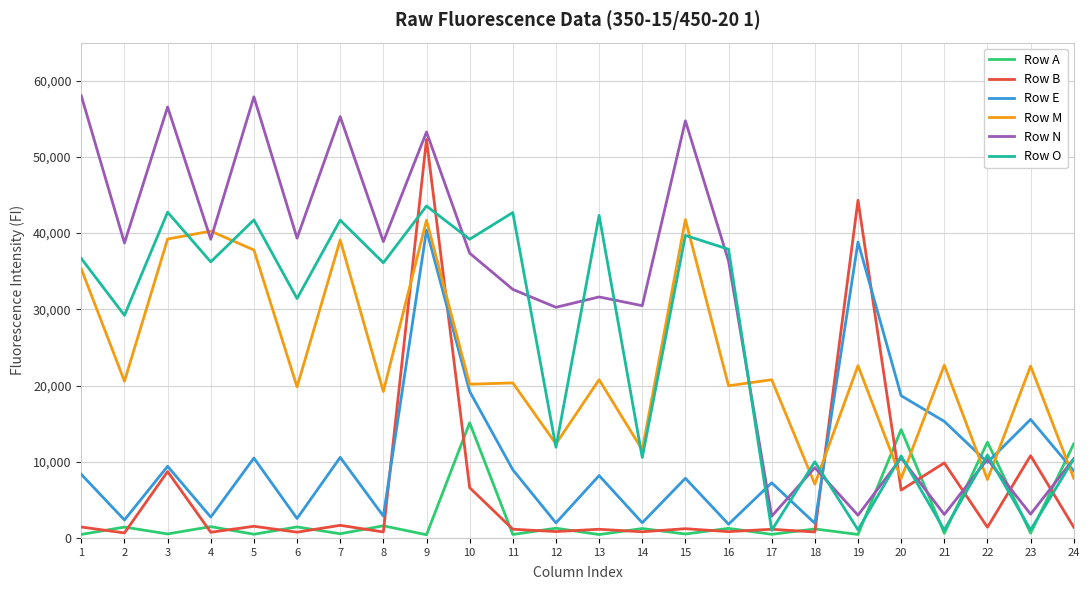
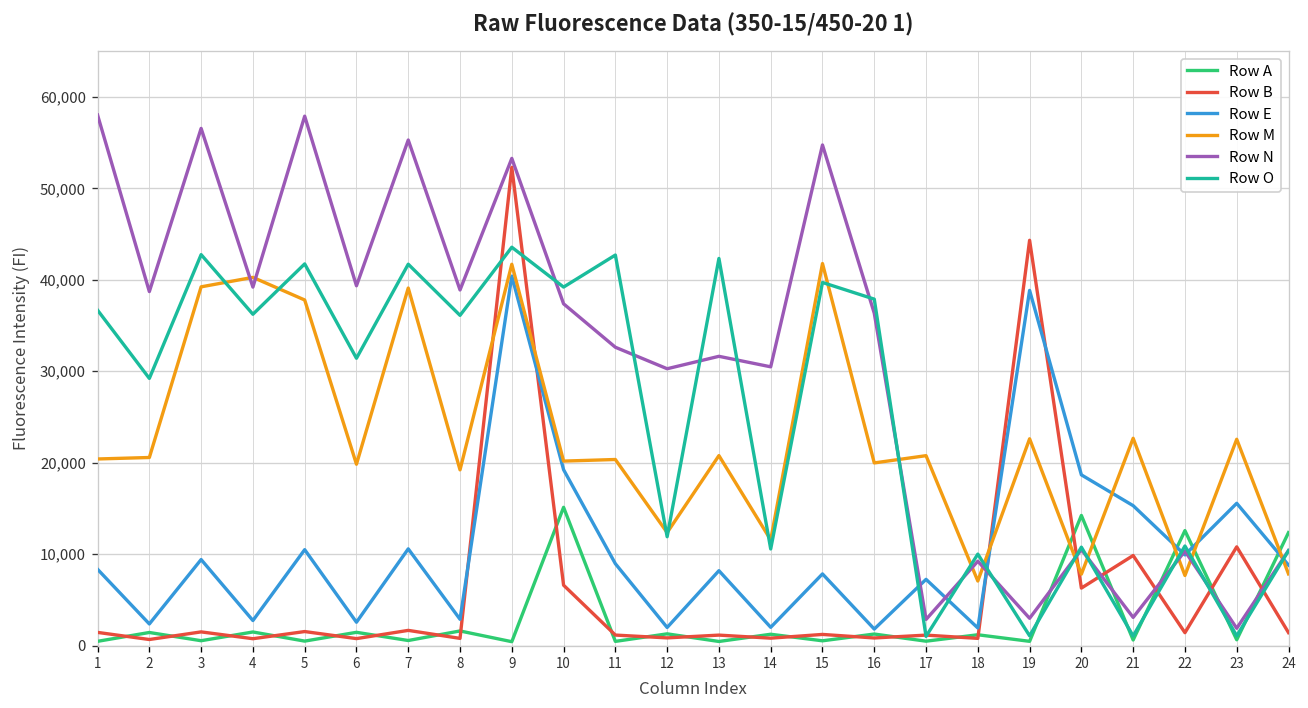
  {
    "Row B": {
      "1": "1,000",
      "2": "1,000",
-     "3": "9,000",
+     "3": "1,000",
      "4": "1,000",
      "5": "2,000",
      "6": "1,000",
      "7": "2,000",
      "8": "1,000",
      "9": "52,000",
      "10": "7,000",
      "11": "1,000",
      "12": "1,000",
      "13": "1,000",
      "14": "1,000",
      "15": "1,000",
      "16": "1,000",
      "18": "1,000",
      "19": "44,000",
      "20": "6,000",
      "21": "10,000",
      "22": "1,000",
      "23": "11,000",
      "24": "1,000"
    },
    "Row E": {
      "1": "8,000",
      "2": "2,000",
      "3": "9,000",
      "4": "3,000",
      "5": "10,000",
      "6": "3,000",
      "7": "11,000",
      "8": "3,000",
      "9": "40,000",
      "10": "19,000",
      "11": "9,000",
      "12": "2,000",
      "13": "8,000",
      "14": "2,000",
      "15": "8,000",
      "16": "2,000",
      "17": "7,000",
      "18": "2,000",
      "19": "39,000",
      "20": "19,000",
      "21": "15,000",
      "22": "10,000",
      "23": "16,000",
      "24": "9,000"
    },
    "Row M": {
-     "1": "35,000",
+     "1": "20,000",
      "2": "21,000",
      "3": "39,000",
      "4": "40,000",
      "5": "38,000",
      "6": "20,000",
      "7": "39,000",
      "8": "19,000",
      "9": "42,000",
      "10": "20,000",
      "11": "20,000",
      "12": "12,000",
      "13": "21,000",
      "14": "12,000",
      "15": "42,000",
      "16": "20,000",
      "17": "21,000",
      "18": "7,000",
      "19": "23,000",
      "20": "8,000",
      "21": "23,000",
      "22": "8,000",
      "23": "23,000",
      "24": "8,000"
    },
    "Row N": {
      "1": "58,000",
      "2": "39,000",
      "3": "57,000",
      "4": "39,000",
      "5": "58,000",
      "6": "39,000",
      "7": "55,000",
      "8": "39,000",
      "9": "53,000",
      "10": "37,000",
      "11": "33,000",
      "12": "30,000",
      "13": "32,000",
      "14": "30,000",
      "15": "55,000",
      "16": "36,000",
      "17": "3,000",
      "18": "9,000",
      "19": "3,000",
      "21": "3,000",
      "22": "10,000",
-     "23": "3,000"
+     "23": "2,000"
    }
  }
